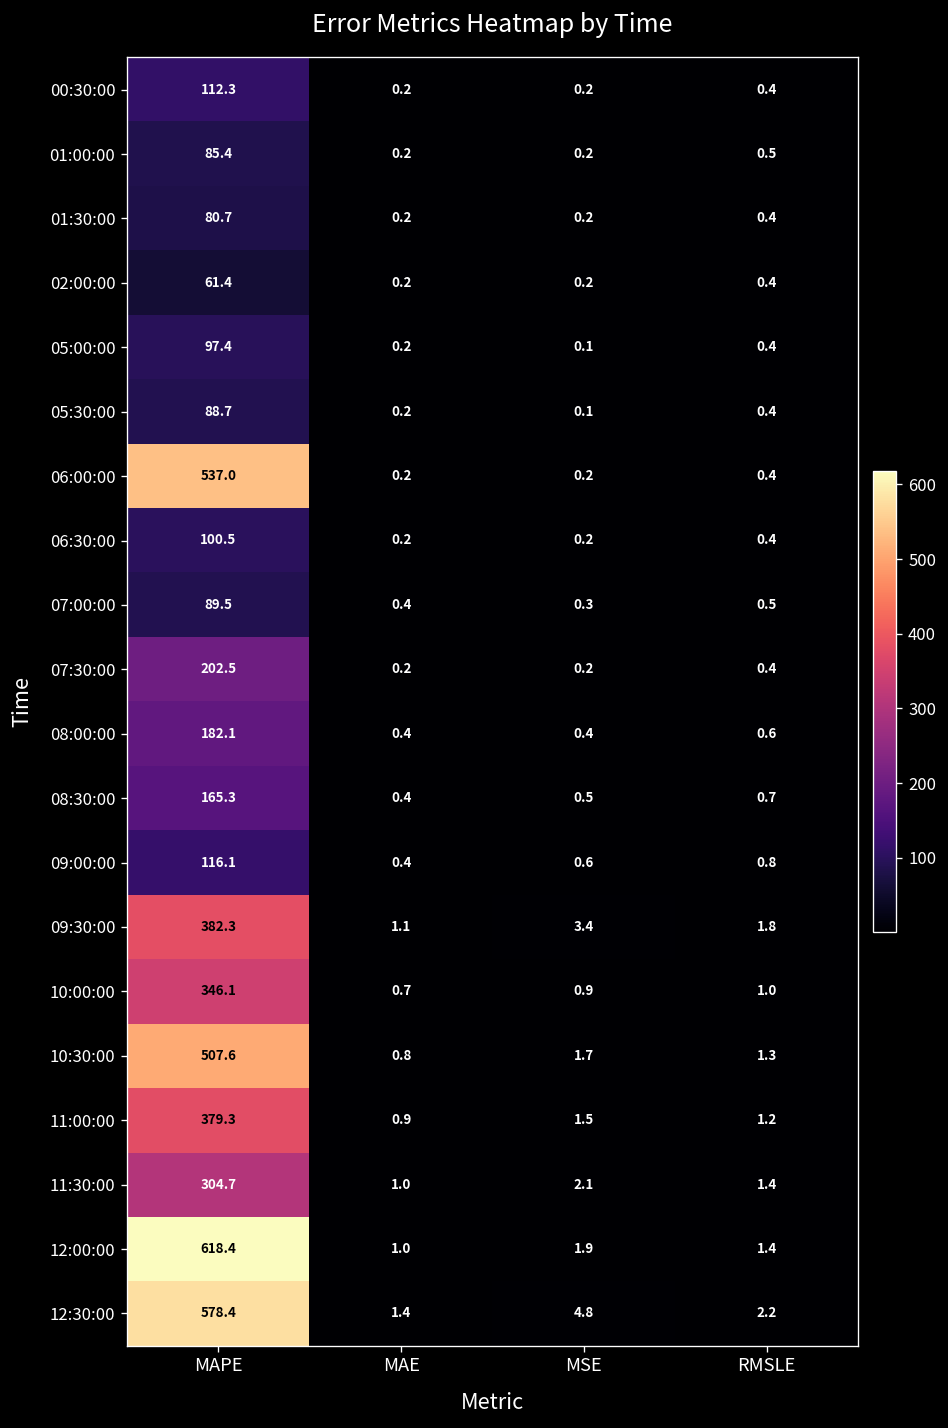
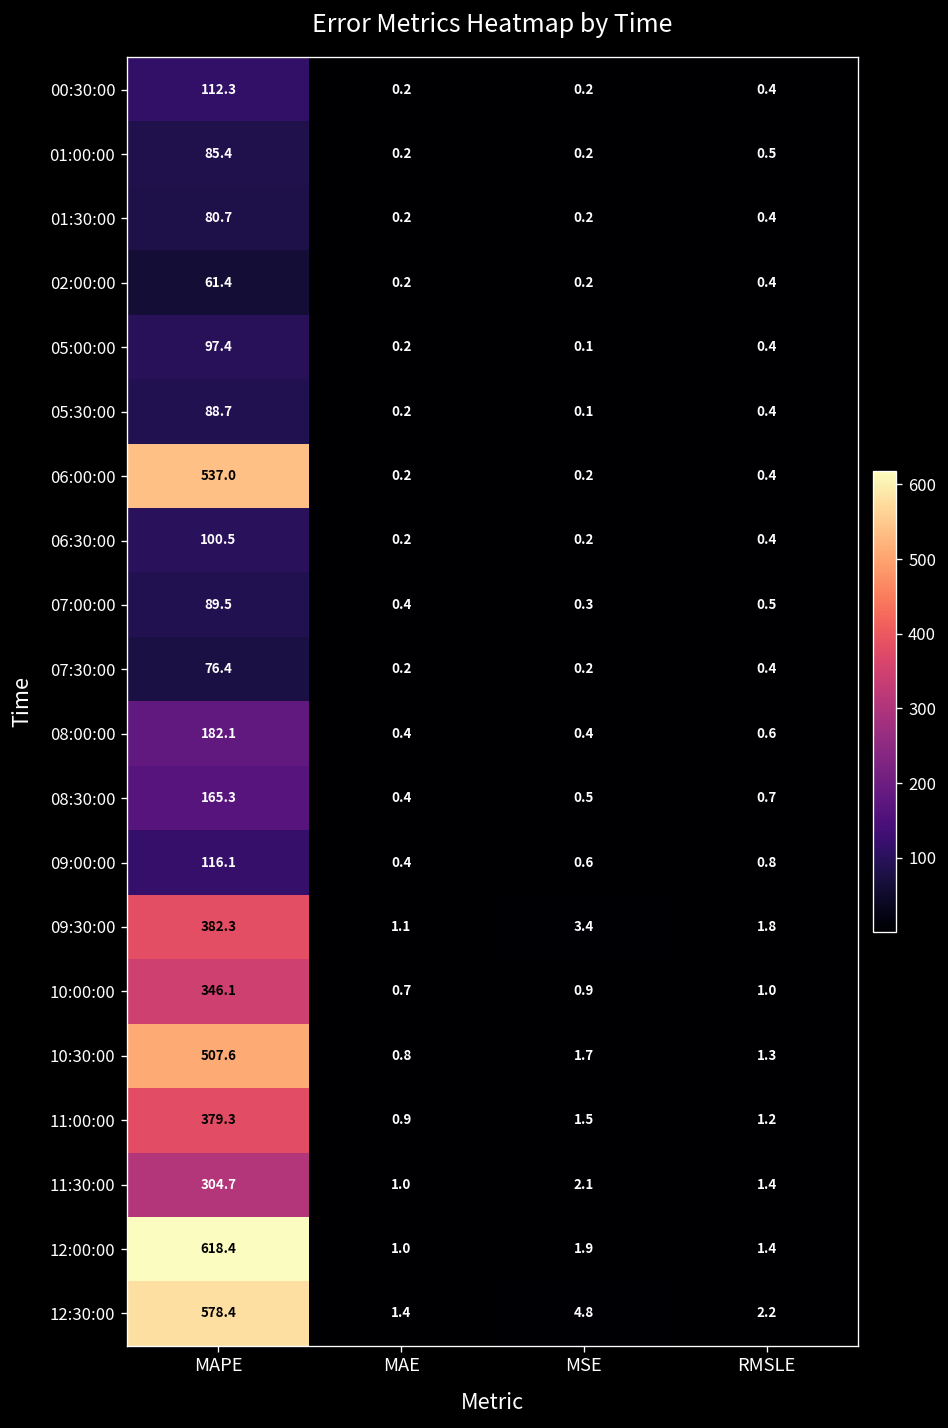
  {
    "00:30:00": {
      "MAPE": 112.3,
      "MAE": 0.2,
      "MSE": 0.2,
      "RMSLE": 0.4
    },
    "01:00:00": {
      "MAPE": 85.4,
      "MAE": 0.2,
      "MSE": 0.2,
      "RMSLE": 0.5
    },
    "01:30:00": {
      "MAPE": 80.7,
      "MAE": 0.2,
      "MSE": 0.2,
      "RMSLE": 0.4
    },
    "02:00:00": {
      "MAPE": 61.4,
      "MAE": 0.2,
      "MSE": 0.2,
      "RMSLE": 0.4
    },
    "05:00:00": {
      "MAPE": 97.4,
      "MAE": 0.2,
      "MSE": 0.1,
      "RMSLE": 0.4
    },
    "05:30:00": {
      "MAPE": 88.7,
      "MAE": 0.2,
      "MSE": 0.1,
      "RMSLE": 0.4
    },
    "06:00:00": {
      "MAPE": 537.0,
      "MAE": 0.2,
      "MSE": 0.2,
      "RMSLE": 0.4
    },
    "06:30:00": {
      "MAPE": 100.5,
      "MAE": 0.2,
      "MSE": 0.2,
      "RMSLE": 0.4
    },
    "07:00:00": {
      "MAPE": 89.5,
      "MAE": 0.4,
      "MSE": 0.3,
      "RMSLE": 0.5
    },
    "07:30:00": {
-     "MAPE": 202.5,
+     "MAPE": 76.4,
      "MAE": 0.2,
      "MSE": 0.2,
      "RMSLE": 0.4
    },
    "08:00:00": {
      "MAPE": 182.1,
      "MAE": 0.4,
      "MSE": 0.4,
      "RMSLE": 0.6
    },
    "08:30:00": {
      "MAPE": 165.3,
      "MAE": 0.4,
      "MSE": 0.5,
      "RMSLE": 0.7
    },
    "09:00:00": {
      "MAPE": 116.1,
      "MAE": 0.4,
      "MSE": 0.6,
      "RMSLE": 0.8
    },
    "09:30:00": {
      "MAPE": 382.3,
      "MAE": 1.1,
      "MSE": 3.4,
      "RMSLE": 1.8
    },
    "10:00:00": {
      "MAPE": 346.1,
      "MAE": 0.7,
      "MSE": 0.9,
      "RMSLE": 1.0
    },
    "10:30:00": {
      "MAPE": 507.6,
      "MAE": 0.8,
      "MSE": 1.7,
      "RMSLE": 1.3
    },
    "11:00:00": {
      "MAPE": 379.3,
      "MAE": 0.9,
      "MSE": 1.5,
      "RMSLE": 1.2
    },
    "11:30:00": {
      "MAPE": 304.7,
      "MAE": 1.0,
      "MSE": 2.1,
      "RMSLE": 1.4
    },
    "12:00:00": {
      "MAPE": 618.4,
      "MAE": 1.0,
      "MSE": 1.9,
      "RMSLE": 1.4
    },
    "12:30:00": {
      "MAPE": 578.4,
      "MAE": 1.4,
      "MSE": 4.8,
      "RMSLE": 2.2
    }
  }
